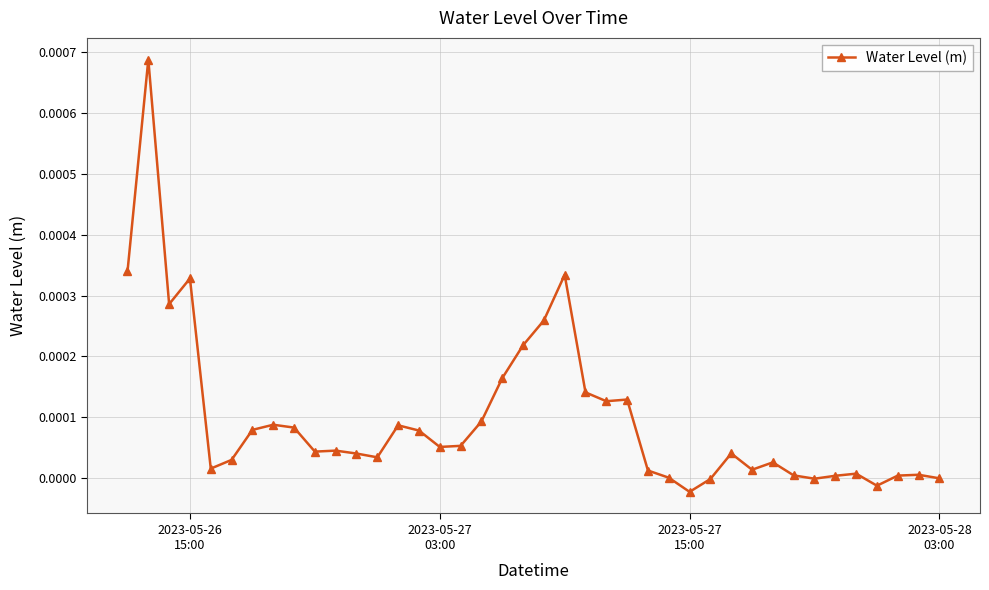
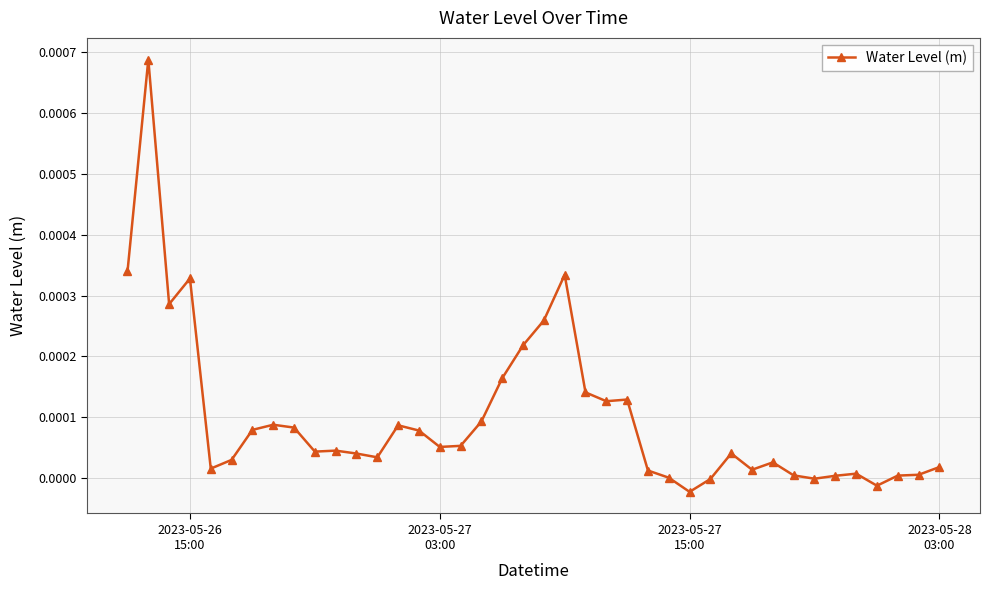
  {
    "2023-05-26 15:00": 0.00033,
    "2023-05-27 03:00": 0.00005,
    "2023-05-27 15:00": -0.00002,
-   "2023-05-28 03:00": 0.00000
+   "2023-05-28 03:00": 0.00002
  }
